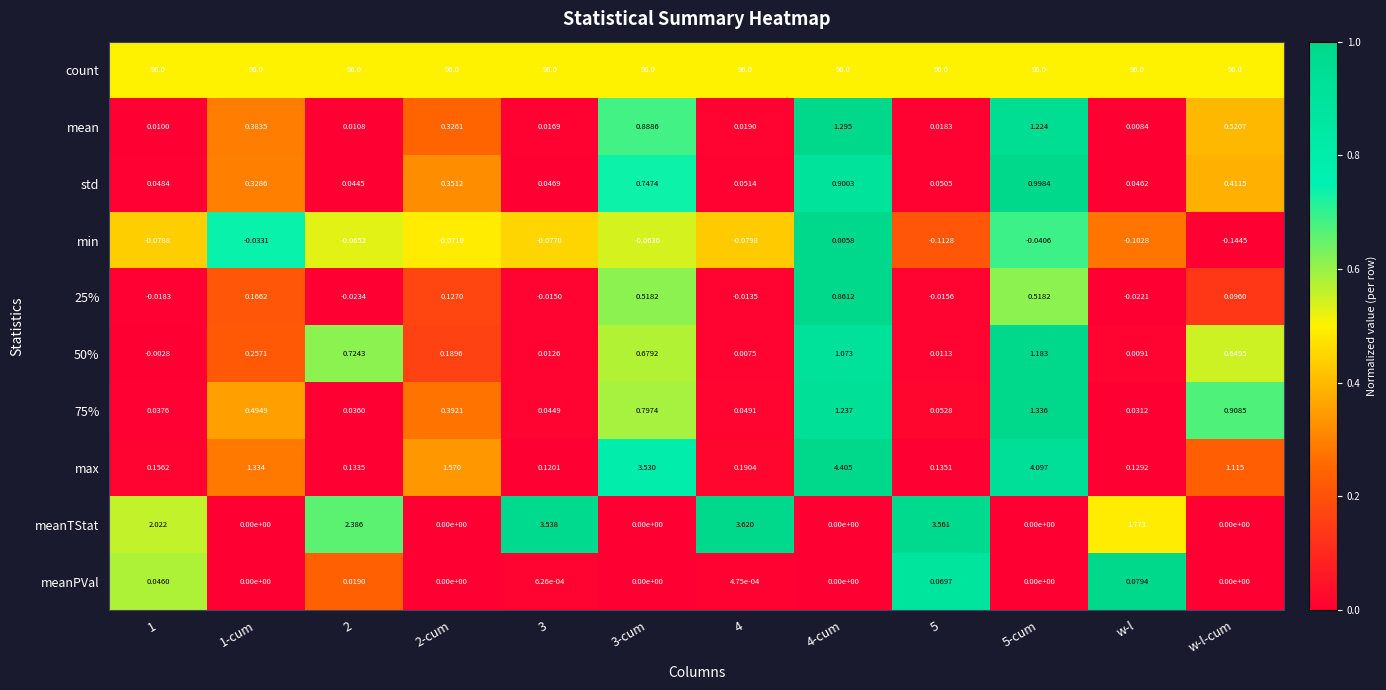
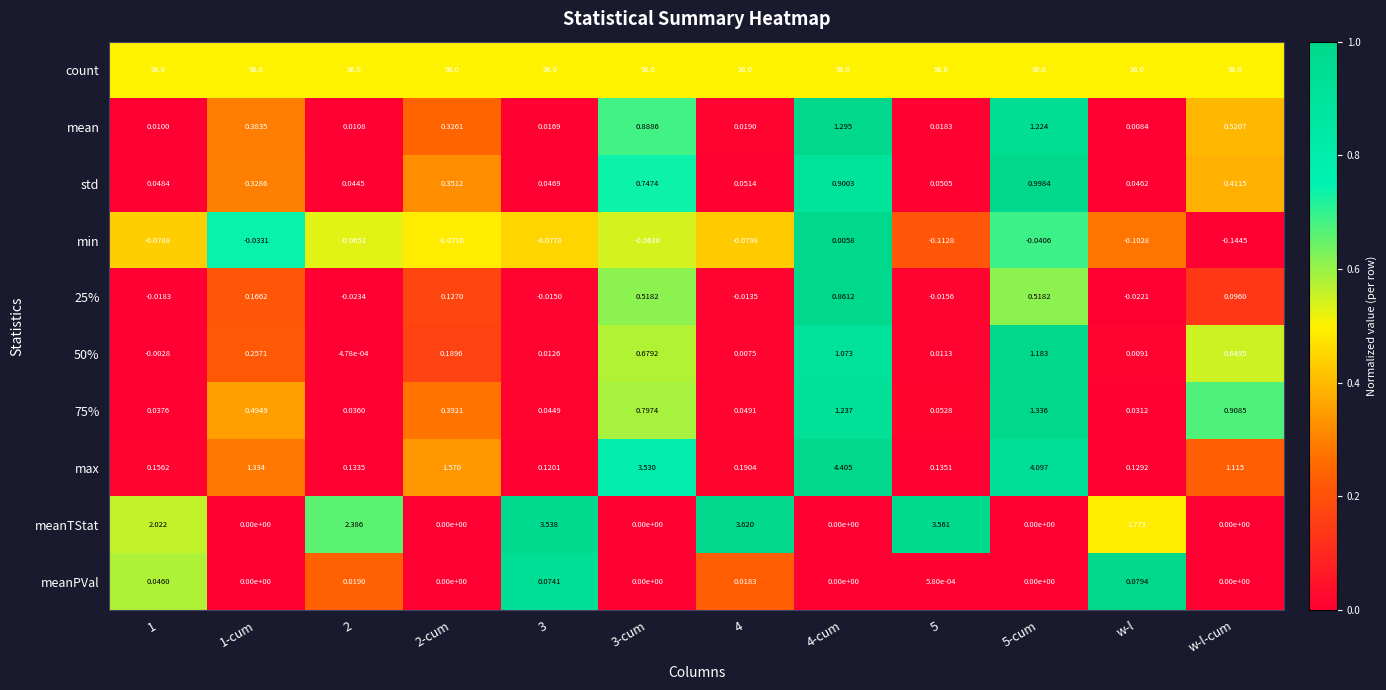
  {
    "count": {
      "1": "96.0",
      "1-cum": "96.0",
      "2": "96.0",
      "2-cum": "96.0",
      "3": "96.0",
      "3-cum": "96.0",
      "4": "96.0",
      "4-cum": "96.0",
      "5": "96.0",
      "5-cum": "96.0",
      "w-l": "96.0",
      "w-l-cum": "96.0"
    },
    "mean": {
      "1": "0.0100",
      "1-cum": "0.3835",
      "2": "0.0108",
      "2-cum": "0.3261",
      "3": "0.0169",
      "3-cum": "0.8886",
      "4": "0.0190",
      "4-cum": "1.295",
      "5": "0.0183",
      "5-cum": "1.224",
      "w-l": "0.0084",
      "w-l-cum": "0.5207"
    },
    "std": {
      "1": "0.0484",
      "1-cum": "0.3286",
      "2": "0.0445",
      "2-cum": "0.3512",
      "3": "0.0469",
      "3-cum": "0.7474",
      "4": "0.0514",
      "4-cum": "0.9003",
      "5": "0.0505",
      "5-cum": "0.9984",
      "w-l": "0.0462",
      "w-l-cum": "0.4115"
    },
    "min": {
      "1": "-0.0788",
      "1-cum": "-0.0331",
      "2": "-0.0652",
      "2-cum": "-0.0710",
      "3": "-0.0770",
      "3-cum": "-0.0630",
      "4": "-0.0798",
      "4-cum": "0.0058",
      "5": "-0.1128",
      "5-cum": "-0.0406",
      "w-l": "-0.1028",
      "w-l-cum": "-0.1445"
    },
    "25%": {
      "1": "-0.0183",
      "1-cum": "0.1662",
      "2": "-0.0234",
      "2-cum": "0.1270",
      "3": "-0.0150",
      "3-cum": "0.5182",
      "4": "-0.0135",
      "4-cum": "0.8612",
      "5": "-0.0156",
      "5-cum": "0.5182",
      "w-l": "-0.0221",
      "w-l-cum": "0.0960"
    },
    "50%": {
      "1": "-0.0028",
      "1-cum": "0.2571",
-     "2": "0.7243",
+     "2": "4.78e-04",
      "2-cum": "0.1896",
      "3": "0.0126",
      "3-cum": "0.6792",
      "4": "0.0075",
      "4-cum": "1.073",
      "5": "0.0113",
      "5-cum": "1.183",
      "w-l": "0.0091",
      "w-l-cum": "0.6495"
    },
    "75%": {
      "1": "0.0376",
      "1-cum": "0.4949",
      "2": "0.0360",
      "2-cum": "0.3921",
      "3": "0.0449",
      "3-cum": "0.7974",
      "4": "0.0491",
      "4-cum": "1.237",
      "5": "0.0528",
      "5-cum": "1.336",
      "w-l": "0.0312",
      "w-l-cum": "0.9085"
    },
    "max": {
      "1": "0.1562",
      "1-cum": "1.334",
      "2": "0.1335",
      "2-cum": "1.570",
      "3": "0.1201",
      "3-cum": "3.530",
      "4": "0.1904",
      "4-cum": "4.405",
      "5": "0.1351",
      "5-cum": "4.097",
      "w-l": "0.1292",
      "w-l-cum": "1.115"
    },
    "meanTStat": {
      "1": "2.022",
      "1-cum": "0.00e+00",
      "2": "2.386",
      "2-cum": "0.00e+00",
      "3": "3.538",
      "3-cum": "0.00e+00",
      "4": "3.620",
      "4-cum": "0.00e+00",
      "5": "3.561",
      "5-cum": "0.00e+00",
      "w-l": "1.773",
      "w-l-cum": "0.00e+00"
    },
    "meanPVal": {
      "1": "0.0460",
      "1-cum": "0.00e+00",
      "2": "0.0190",
      "2-cum": "0.00e+00",
-     "3": "6.26e-04",
+     "3": "0.0741",
      "3-cum": "0.00e+00",
-     "4": "4.75e-04",
+     "4": "0.0183",
      "4-cum": "0.00e+00",
-     "5": "0.0697",
+     "5": "5.80e-04",
      "5-cum": "0.00e+00",
      "w-l": "0.0794",
      "w-l-cum": "0.00e+00"
    }
  }
